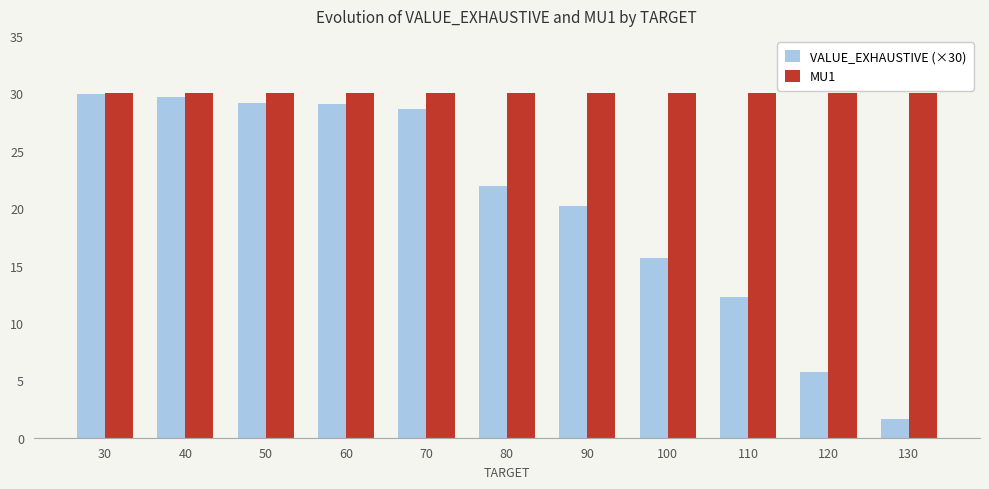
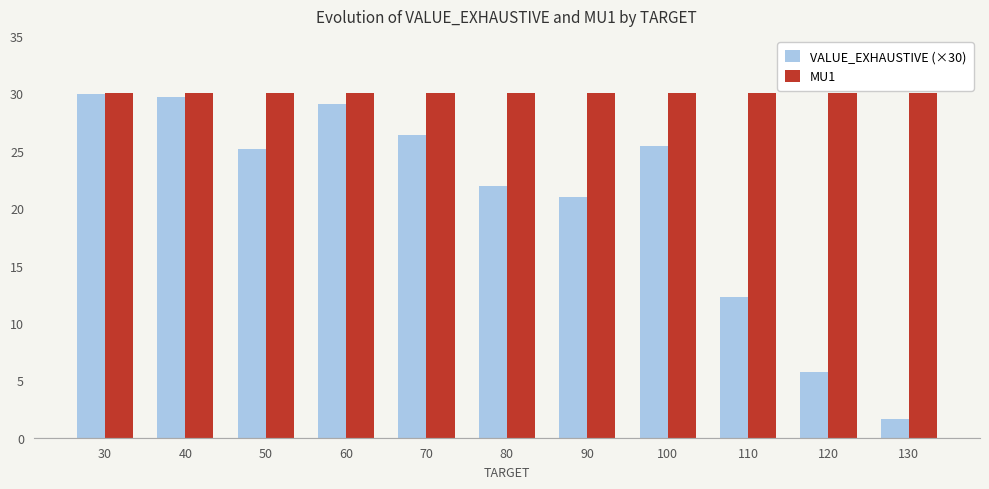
  {
    "VALUE_EXHAUSTIVE (×30)": {
      "30": 29.9,
      "40": 29.7,
-     "50": 29.1,
+     "50": 25.1,
      "60": 29.1,
-     "70": 28.6,
+     "70": 26.3,
      "80": 21.9,
-     "90": 20.2,
-     "100": 15.7,
+     "90": 20.9,
+     "100": 25.4,
      "110": 12.3,
      "120": 5.7,
      "130": 1.6
    },
    "MU1": {
      "30": 30.0,
      "40": 30.0,
      "50": 30.0,
      "60": 30.0,
      "70": 30.0,
      "80": 30.0,
      "90": 30.0,
      "100": 30.0,
      "110": 30.0,
      "120": 30.0,
      "130": 30.0
    }
  }
